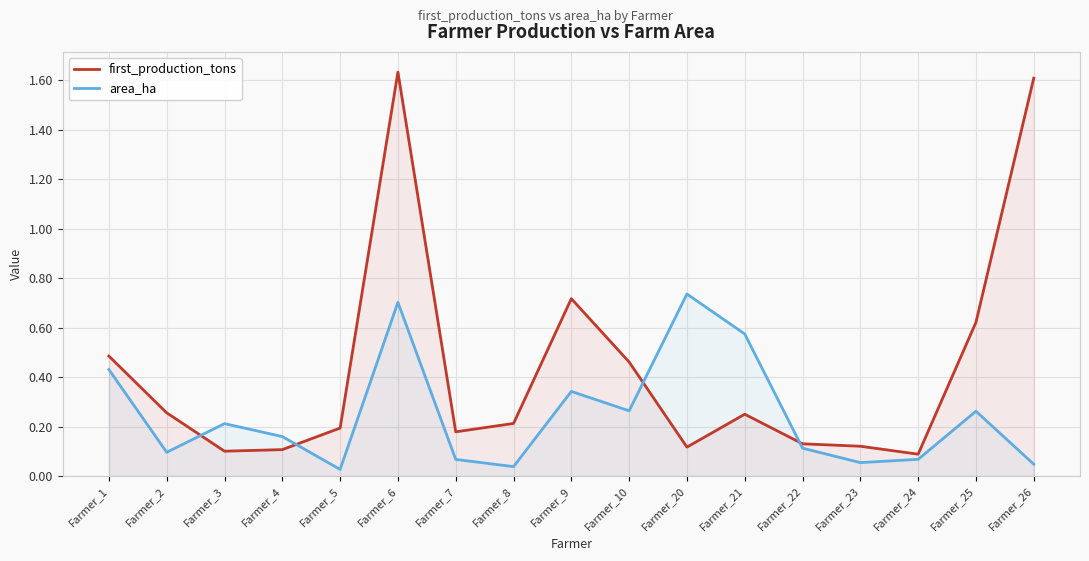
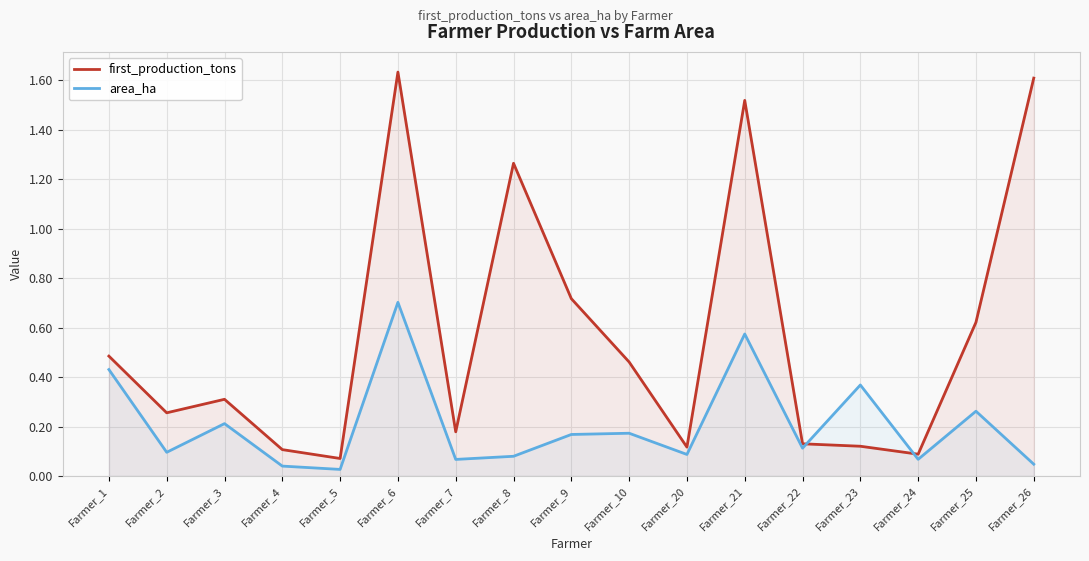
  {
    "first_production_tons": {
      "Farmer_1": 0.48,
      "Farmer_2": 0.26,
-     "Farmer_3": 0.10,
+     "Farmer_3": 0.31,
      "Farmer_4": 0.11,
-     "Farmer_5": 0.19,
+     "Farmer_5": 0.07,
      "Farmer_6": 1.63,
      "Farmer_7": 0.18,
-     "Farmer_8": 0.21,
+     "Farmer_8": 1.27,
      "Farmer_9": 0.72,
      "Farmer_10": 0.46,
      "Farmer_20": 0.12,
-     "Farmer_21": 0.25,
+     "Farmer_21": 1.52,
      "Farmer_22": 0.13,
      "Farmer_23": 0.12,
      "Farmer_24": 0.09,
      "Farmer_25": 0.62,
      "Farmer_26": 1.61
    },
    "area_ha": {
      "Farmer_1": 0.43,
      "Farmer_2": 0.10,
      "Farmer_3": 0.21,
-     "Farmer_4": 0.16,
+     "Farmer_4": 0.04,
      "Farmer_5": 0.03,
      "Farmer_6": 0.70,
      "Farmer_7": 0.07,
-     "Farmer_8": 0.04,
-     "Farmer_9": 0.34,
-     "Farmer_10": 0.26,
-     "Farmer_20": 0.74,
+     "Farmer_8": 0.08,
+     "Farmer_9": 0.17,
+     "Farmer_10": 0.17,
+     "Farmer_20": 0.09,
      "Farmer_21": 0.57,
      "Farmer_22": 0.11,
-     "Farmer_23": 0.05,
+     "Farmer_23": 0.37,
      "Farmer_24": 0.07,
      "Farmer_25": 0.26,
      "Farmer_26": 0.05
    }
  }
